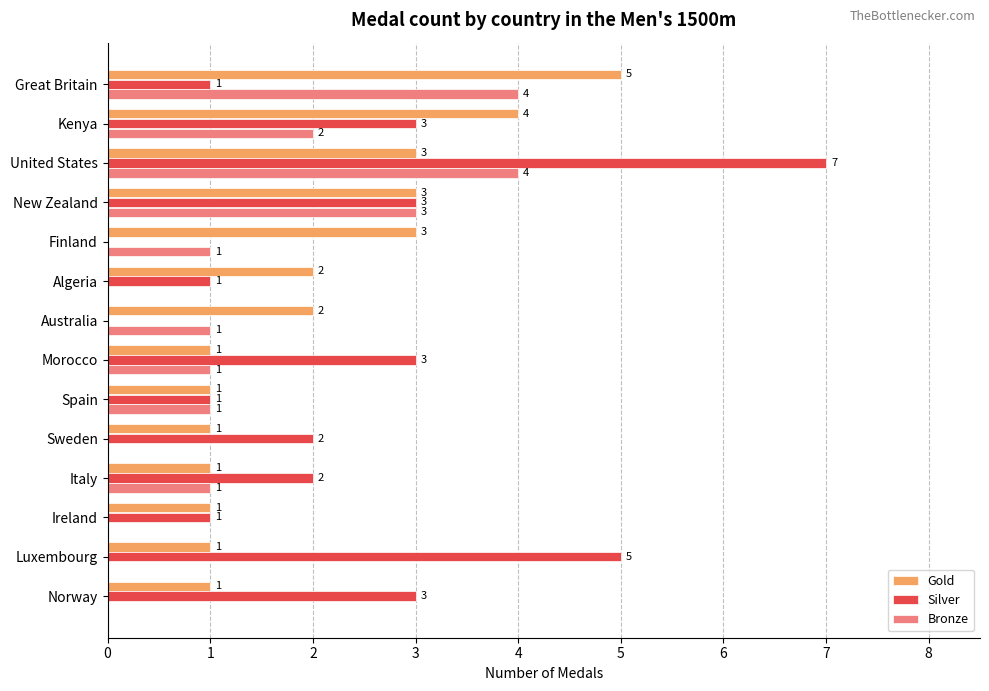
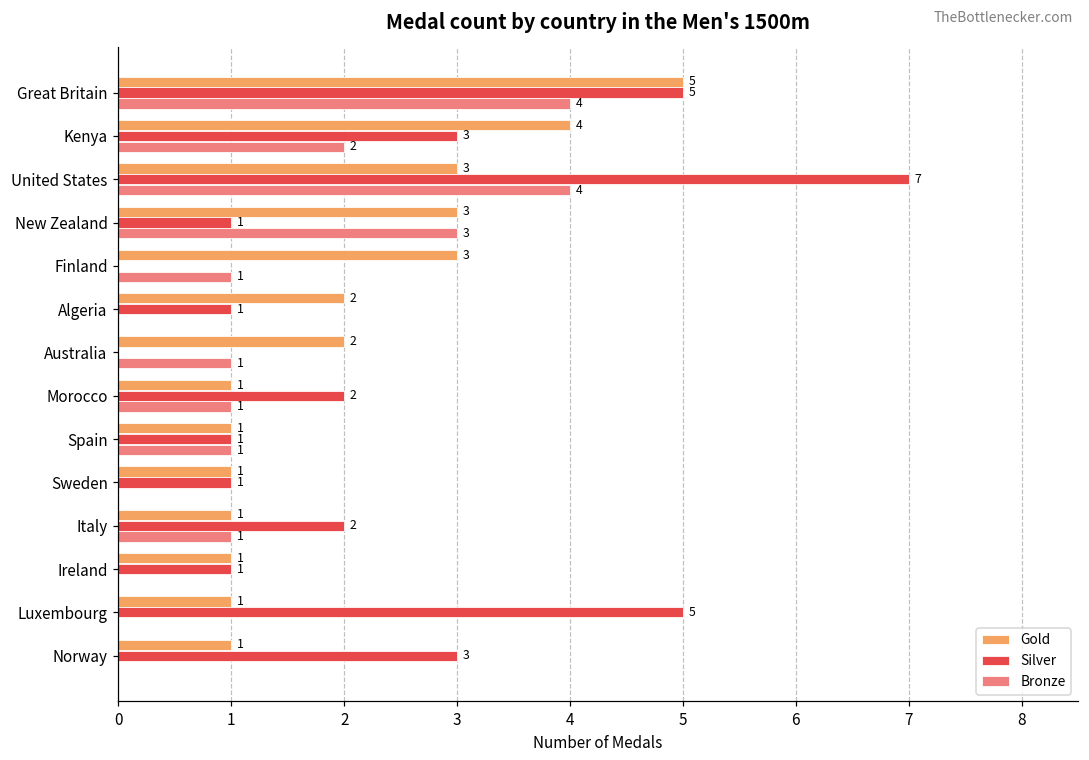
  {
    "Silver": {
-     "Great Britain": 1,
+     "Great Britain": 5,
      "Kenya": 3,
      "United States": 7,
-     "New Zealand": 3,
+     "New Zealand": 1,
      "Algeria": 1,
-     "Morocco": 3,
+     "Morocco": 2,
      "Spain": 1,
-     "Sweden": 2,
+     "Sweden": 1,
      "Italy": 2,
      "Ireland": 1,
      "Luxembourg": 5,
      "Norway": 3
    }
  }
